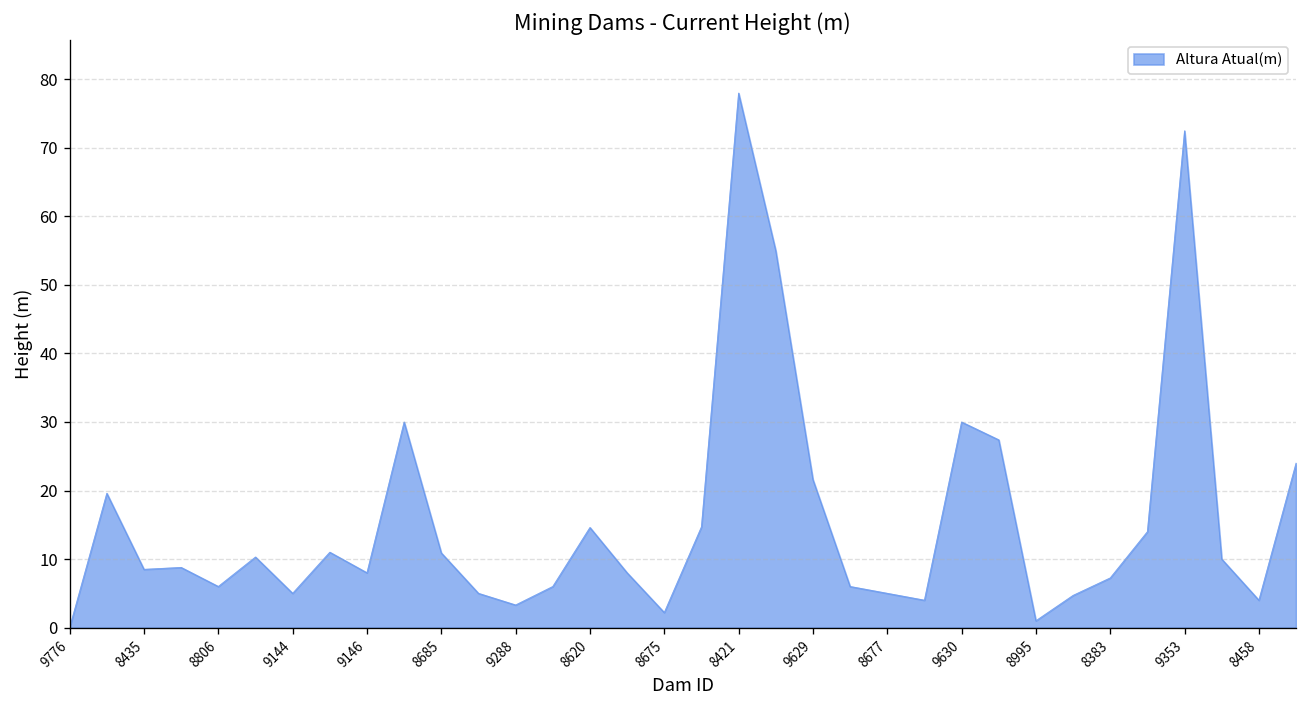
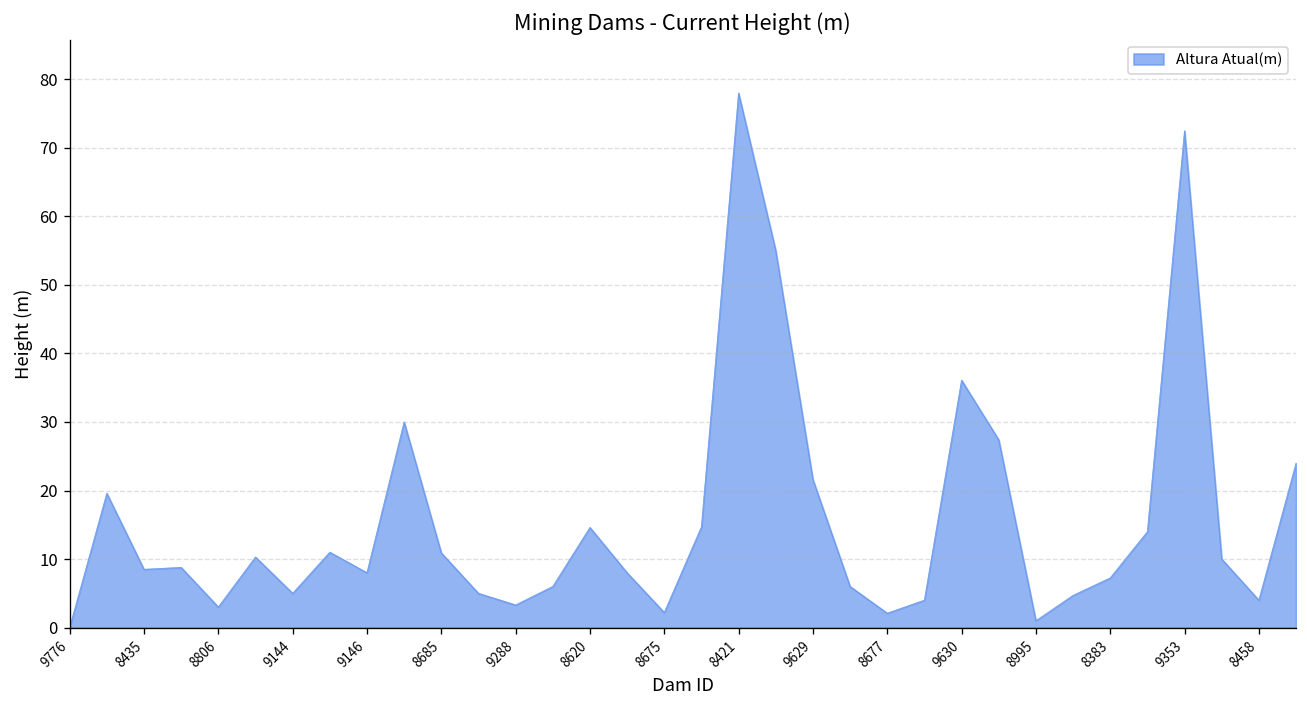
  {
    "9776": 0,
    "8435": 9,
-   "8806": 6,
+   "8806": 3,
    "9144": 5,
    "9146": 8,
    "8685": 11,
    "9288": 3,
    "8620": 15,
    "8675": 2,
    "8421": 78,
    "9629": 22,
-   "8677": 5,
-   "9630": 30,
+   "8677": 2,
+   "9630": 36,
    "8995": 1,
    "8383": 7,
    "9353": 73,
    "8458": 4
  }
